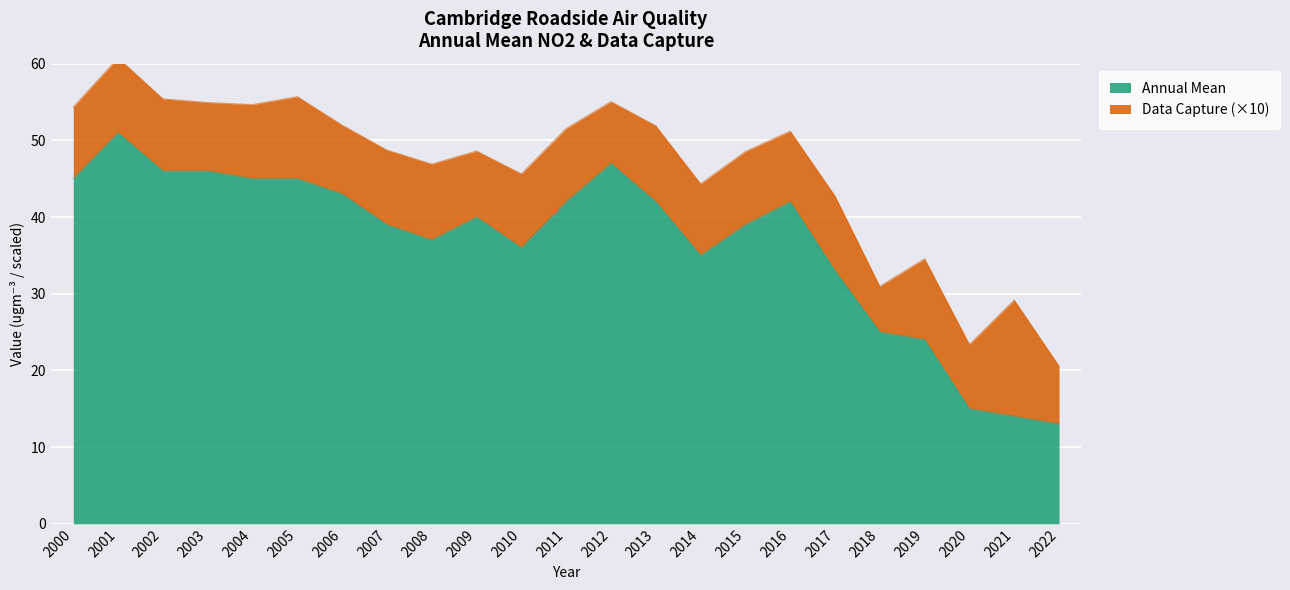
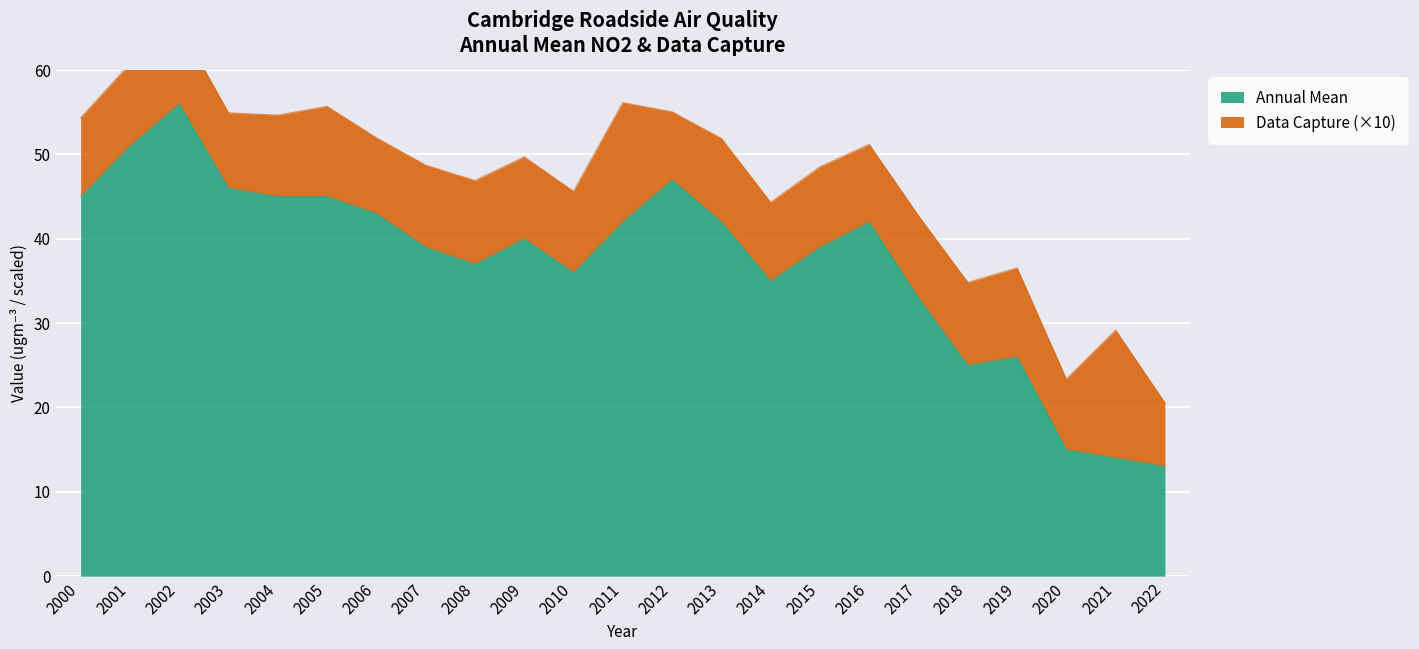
  {
    "Annual Mean": {
      "2000": 45,
      "2001": 51,
-     "2002": 46,
+     "2002": 56,
      "2003": 46,
      "2004": 45,
      "2005": 45,
      "2006": 43,
      "2007": 39,
      "2008": 37,
      "2009": 40,
      "2010": 36,
      "2011": 42,
      "2012": 47,
      "2013": 42,
      "2014": 35,
      "2015": 39,
      "2016": 42,
      "2017": 33,
      "2018": 25,
-     "2019": 24,
+     "2019": 26,
      "2020": 15,
      "2021": 14,
      "2022": 13
    },
    "Data Capture (×10)": {
      "2000": 9,
      "2003": 9,
      "2004": 10,
      "2005": 11,
      "2006": 9,
      "2007": 10,
      "2008": 10,
-     "2009": 9,
+     "2009": 10,
      "2010": 10,
-     "2011": 10,
+     "2011": 14,
      "2012": 8,
      "2013": 10,
      "2014": 9,
      "2015": 10,
      "2016": 9,
      "2017": 10,
-     "2018": 6,
+     "2018": 10,
      "2019": 11,
      "2020": 8,
      "2021": 15,
      "2022": 8
    }
  }
